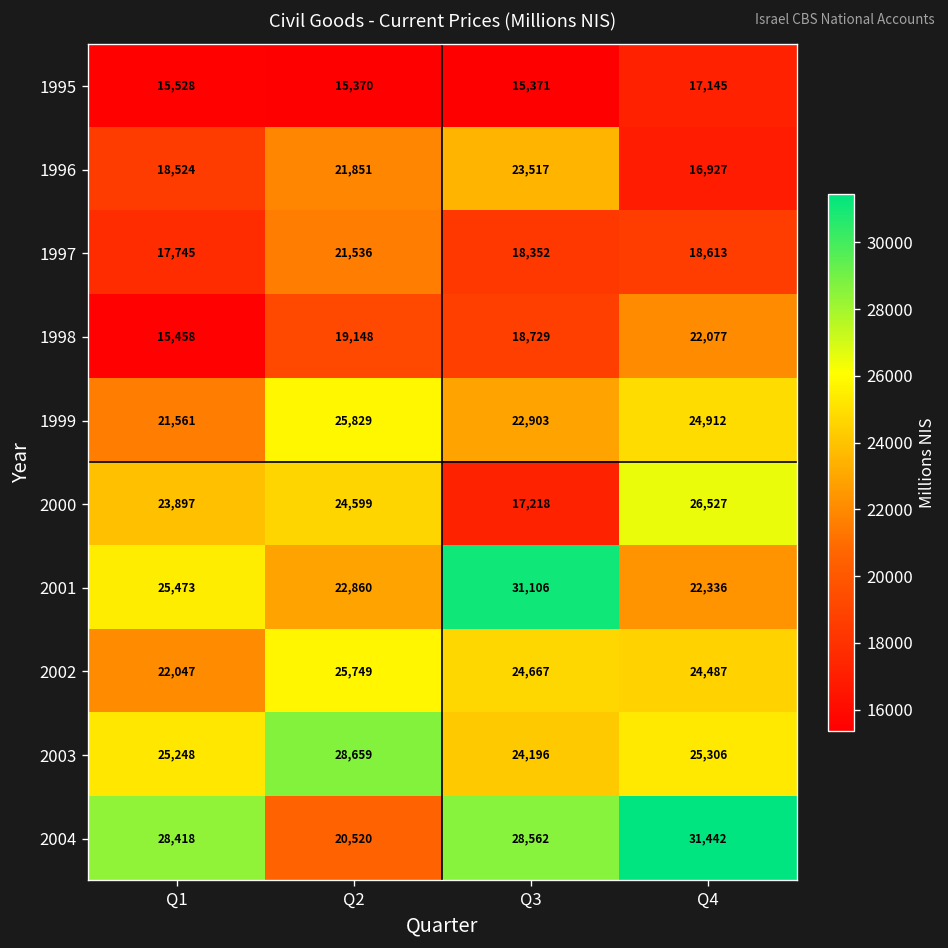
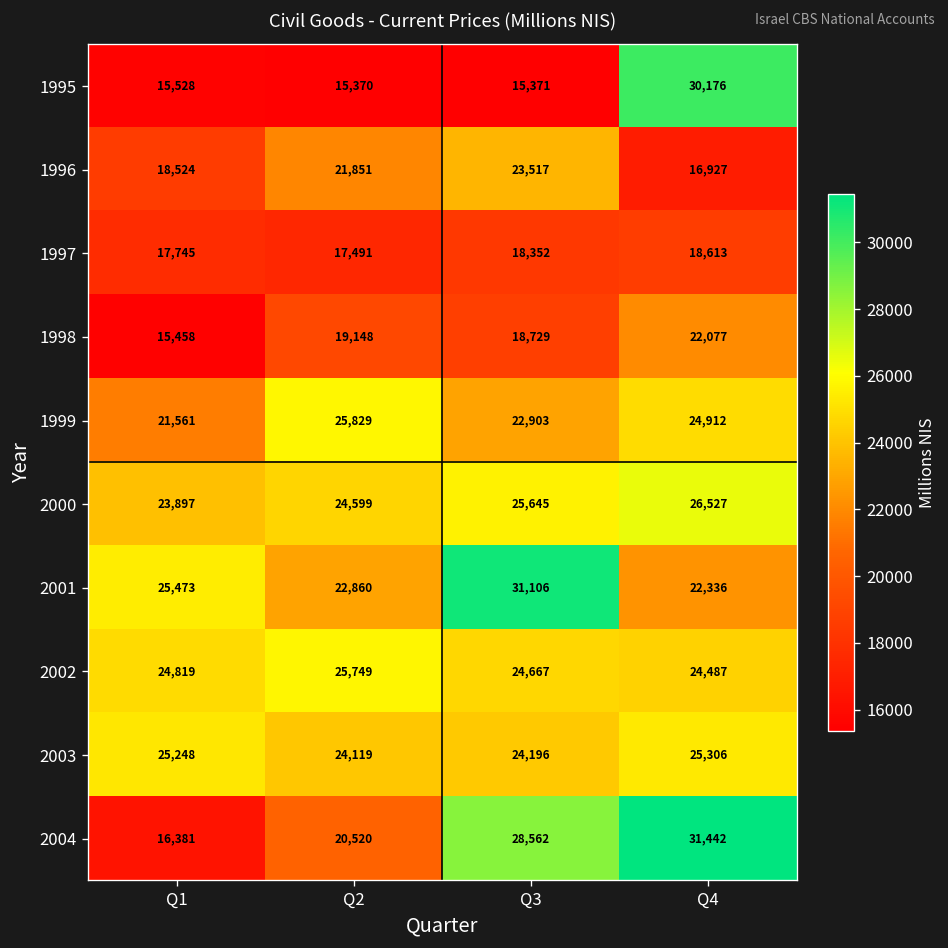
  {
    "1995": {
      "Q1": "15,528",
      "Q2": "15,370",
      "Q3": "15,371",
-     "Q4": "17,145"
+     "Q4": "30,176"
    },
    "1996": {
      "Q1": "18,524",
      "Q2": "21,851",
      "Q3": "23,517",
      "Q4": "16,927"
    },
    "1997": {
      "Q1": "17,745",
-     "Q2": "21,536",
+     "Q2": "17,491",
      "Q3": "18,352",
      "Q4": "18,613"
    },
    "1998": {
      "Q1": "15,458",
      "Q2": "19,148",
      "Q3": "18,729",
      "Q4": "22,077"
    },
    "1999": {
      "Q1": "21,561",
      "Q2": "25,829",
      "Q3": "22,903",
      "Q4": "24,912"
    },
    "2000": {
      "Q1": "23,897",
      "Q2": "24,599",
-     "Q3": "17,218",
+     "Q3": "25,645",
      "Q4": "26,527"
    },
    "2001": {
      "Q1": "25,473",
      "Q2": "22,860",
      "Q3": "31,106",
      "Q4": "22,336"
    },
    "2002": {
-     "Q1": "22,047",
+     "Q1": "24,819",
      "Q2": "25,749",
      "Q3": "24,667",
      "Q4": "24,487"
    },
    "2003": {
      "Q1": "25,248",
-     "Q2": "28,659",
+     "Q2": "24,119",
      "Q3": "24,196",
      "Q4": "25,306"
    },
    "2004": {
-     "Q1": "28,418",
+     "Q1": "16,381",
      "Q2": "20,520",
      "Q3": "28,562",
      "Q4": "31,442"
    }
  }
